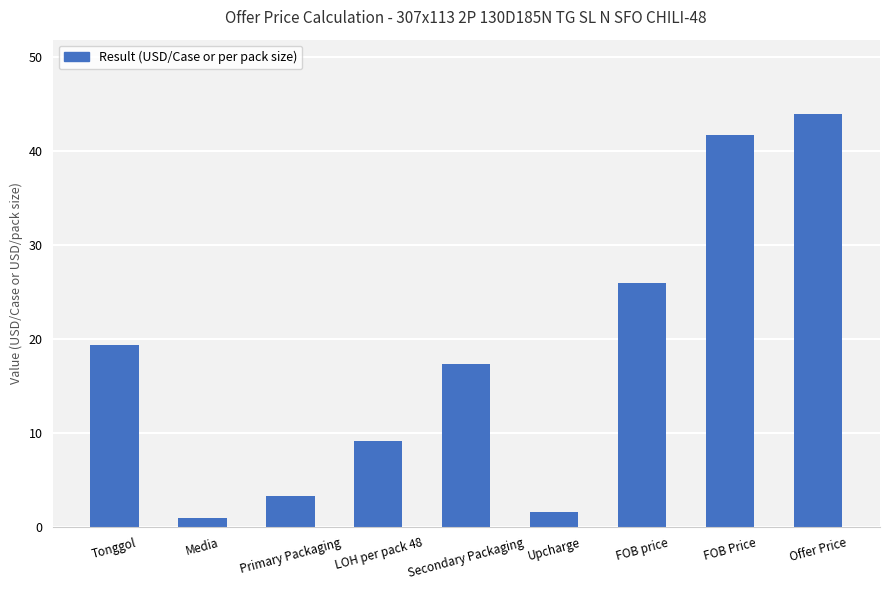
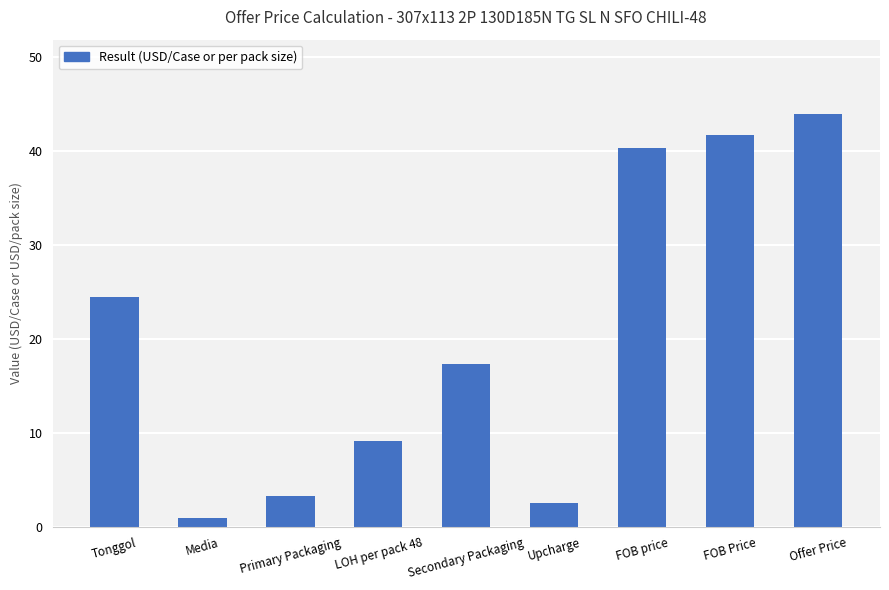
  {
-   "Tonggol": 19,
+   "Tonggol": 25,
    "Media": 1,
    "Primary Packaging": 3,
    "LOH per pack 48": 9,
    "Secondary Packaging": 17,
-   "Upcharge": 2,
-   "FOB price": 26,
+   "Upcharge": 3,
+   "FOB price": 40,
    "FOB Price": 42,
    "Offer Price": 44
  }
